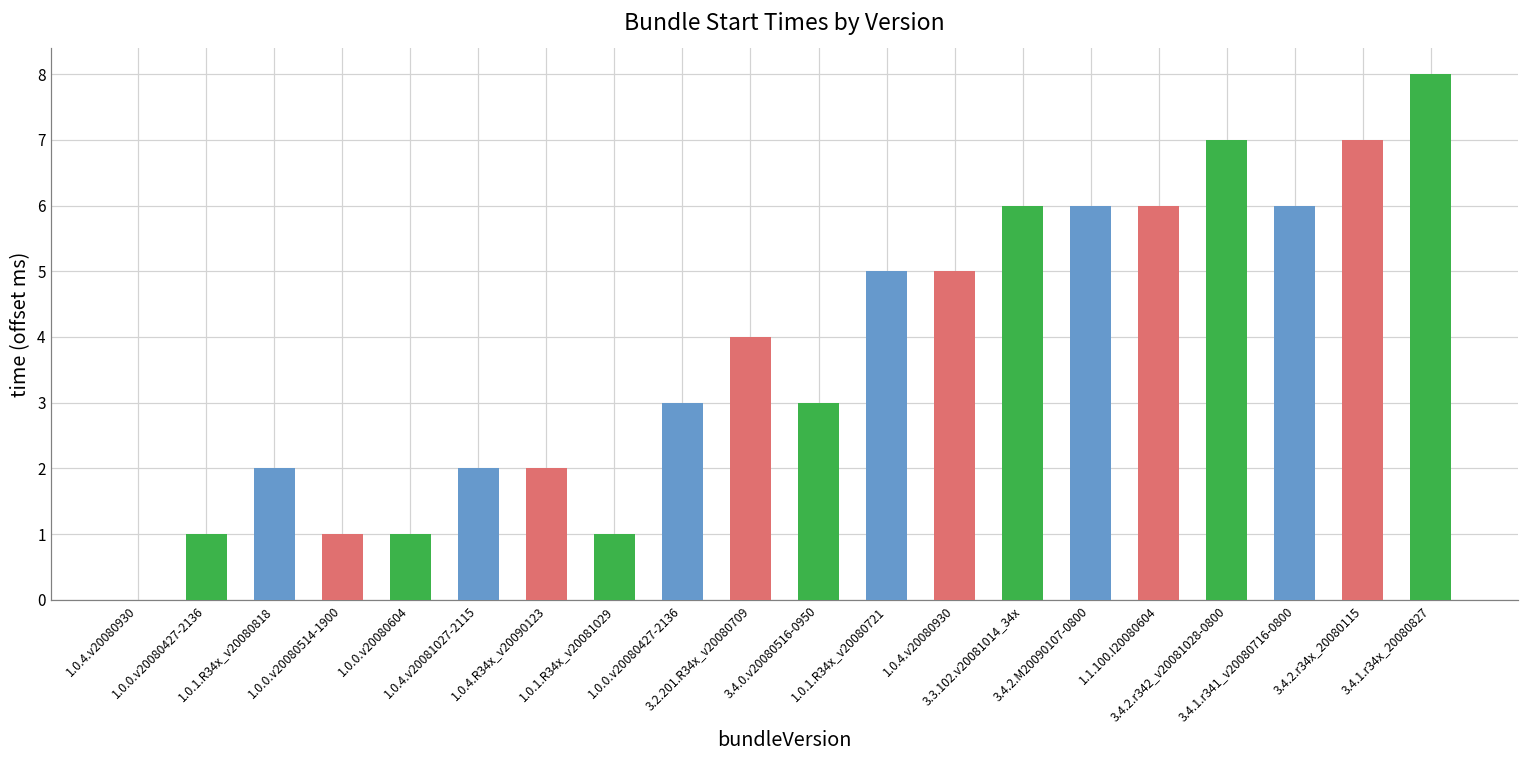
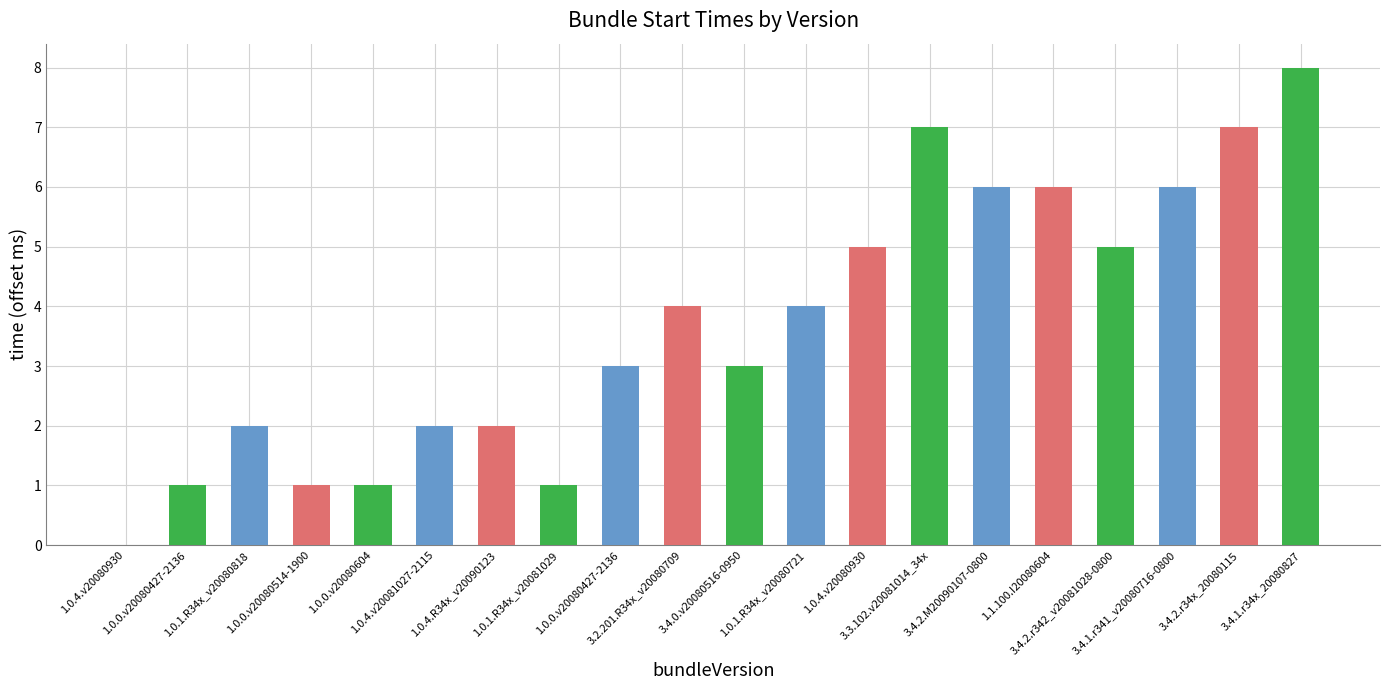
  {
    "1.0.1.R34x_v20080818": 2.0,
    "1.0.0.v20080514-1900": 1.0,
    "1.0.0.v20080604": 1.0,
    "1.0.4.v20081027-2115": 2.0,
    "1.0.4.R34x_v20090123": 2.0,
    "1.0.1.R34x_v20081029": 1.0,
    "3.2.201.R34x_v20080709": 4.0,
    "3.4.0.v20080516-0950": 3.0,
-   "1.0.1.R34x_v20080721": 5.0,
-   "3.3.102.v20081014_34x": 6.0,
+   "1.0.1.R34x_v20080721": 4.0,
+   "3.3.102.v20081014_34x": 7.0,
    "3.4.2.M20090107-0800": 6.0,
    "1.1.100.I20080604": 6.0,
-   "3.4.2.r342_v20081028-0800": 7.0,
+   "3.4.2.r342_v20081028-0800": 5.0,
    "3.4.1.r341_v20080716-0800": 6.0,
    "3.4.2.r34x_20080115": 7.0,
    "3.4.1.r34x_20080827": 8.0
  }
